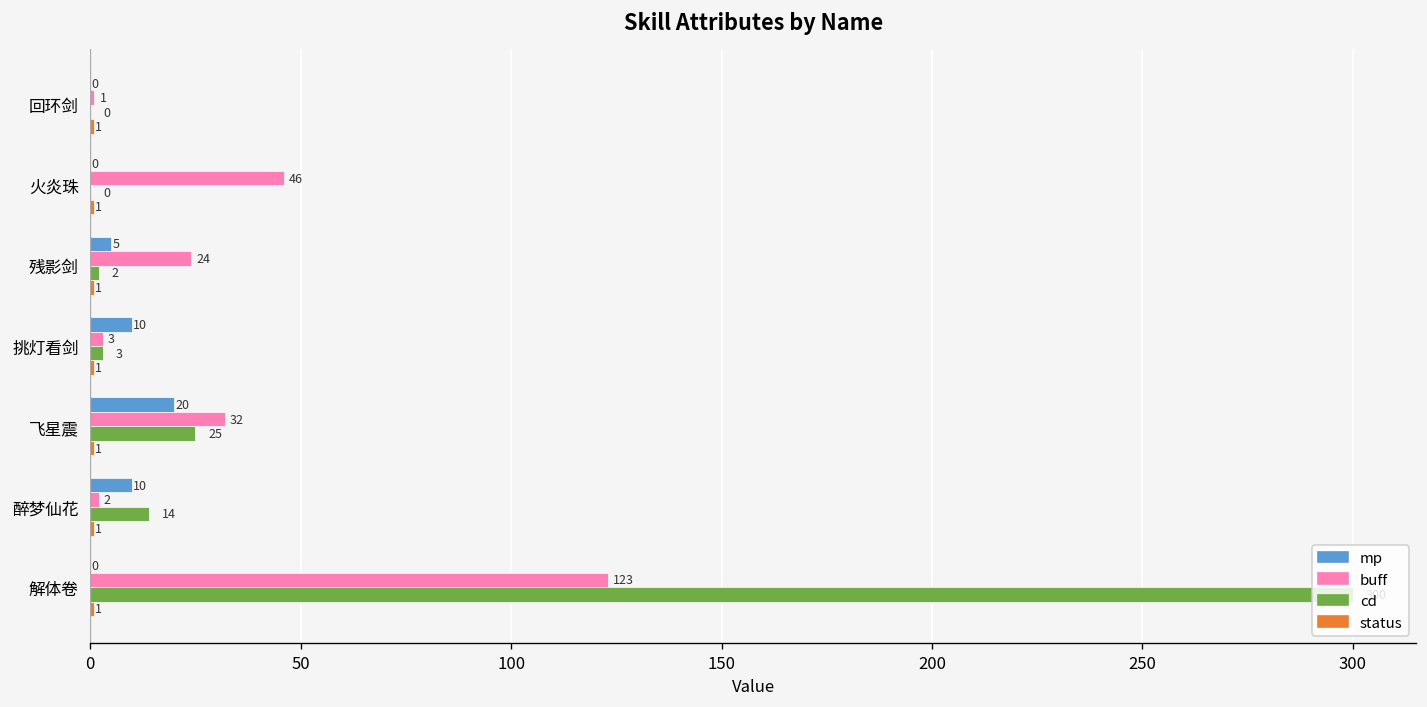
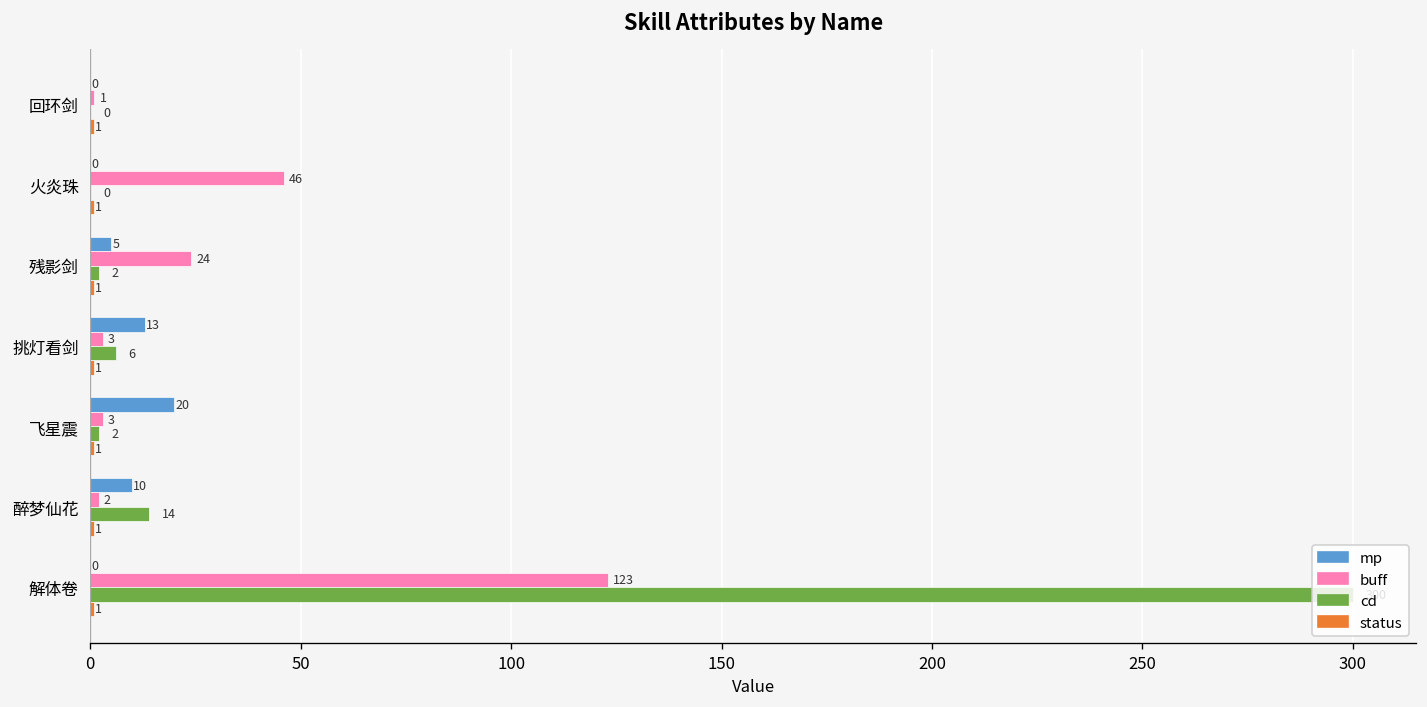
  {
    "mp": {
      "回环剑": 0,
      "火炎珠": 0,
      "残影剑": 5,
-     "挑灯看剑": 10,
+     "挑灯看剑": 13,
      "飞星震": 20,
      "醉梦仙花": 10,
      "解体卷": 0
    },
    "buff": {
      "回环剑": 1,
      "火炎珠": 46,
      "残影剑": 24,
      "挑灯看剑": 3,
-     "飞星震": 32,
+     "飞星震": 3,
      "醉梦仙花": 2,
      "解体卷": 123
    },
    "cd": {
      "回环剑": 0,
      "火炎珠": 0,
      "残影剑": 2,
-     "挑灯看剑": 3,
-     "飞星震": 25,
+     "挑灯看剑": 6,
+     "飞星震": 2,
      "醉梦仙花": 14
    },
    "status": {
      "回环剑": 1,
      "火炎珠": 1,
      "残影剑": 1,
      "挑灯看剑": 1,
      "飞星震": 1,
      "醉梦仙花": 1,
      "解体卷": 1
    }
  }
